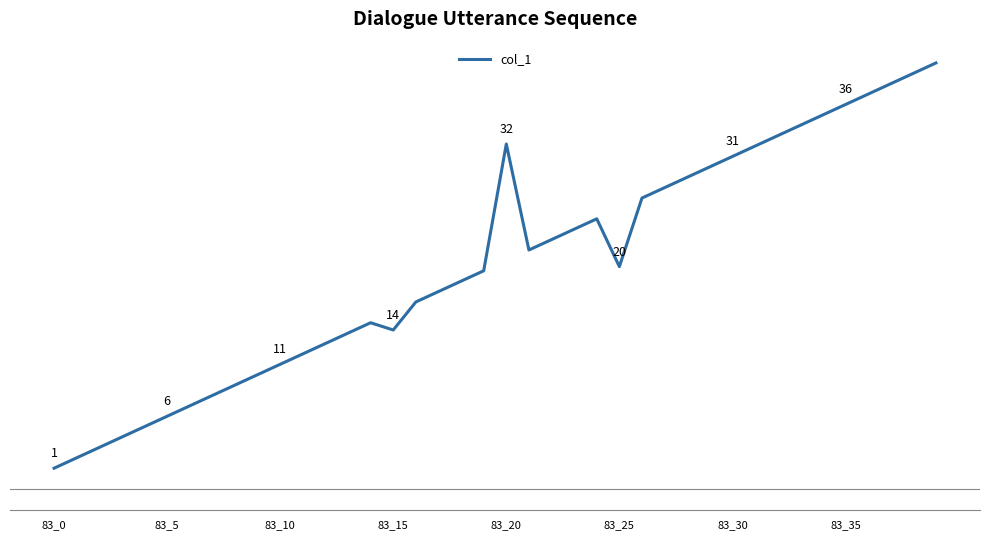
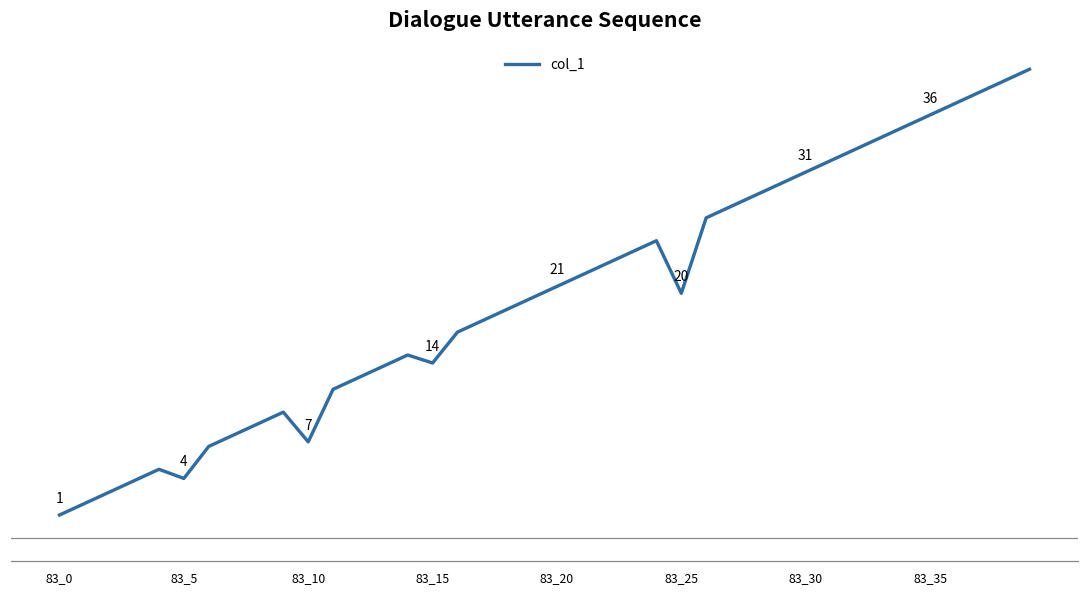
  {
    "83_0": 1,
-   "83_5": 6,
-   "83_10": 11,
+   "83_5": 4,
+   "83_10": 7,
    "83_15": 14,
-   "83_20": 32,
+   "83_20": 21,
    "83_25": 20,
    "83_30": 31,
    "83_35": 36
  }
